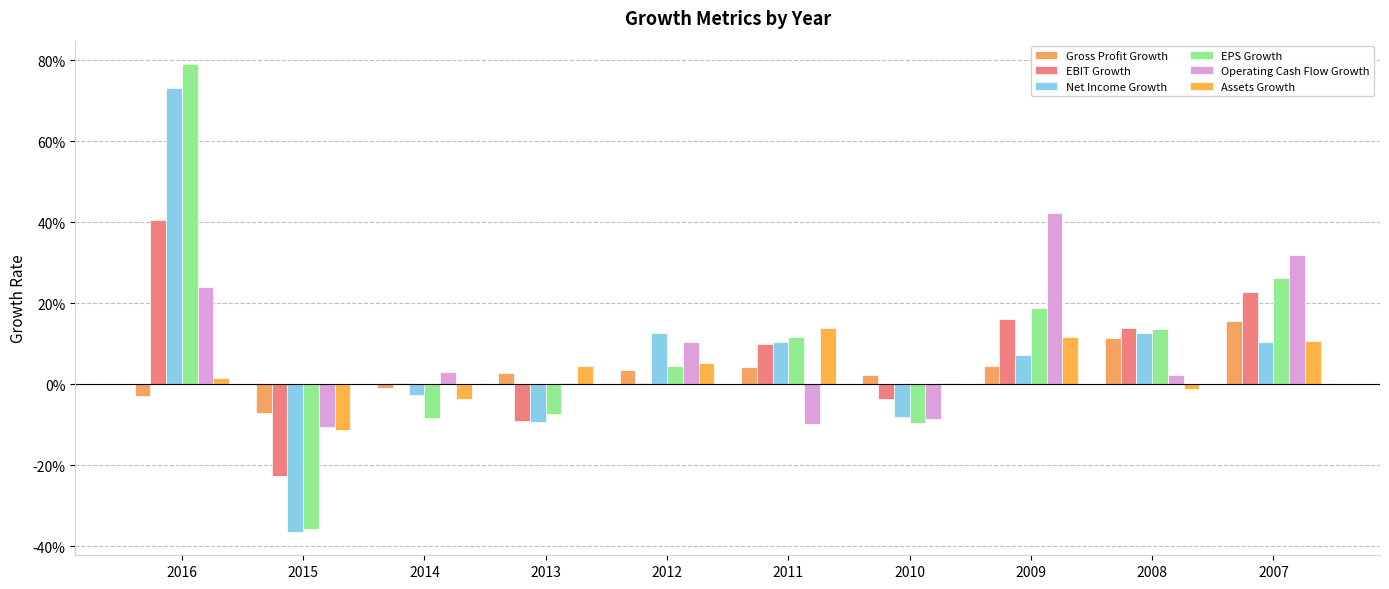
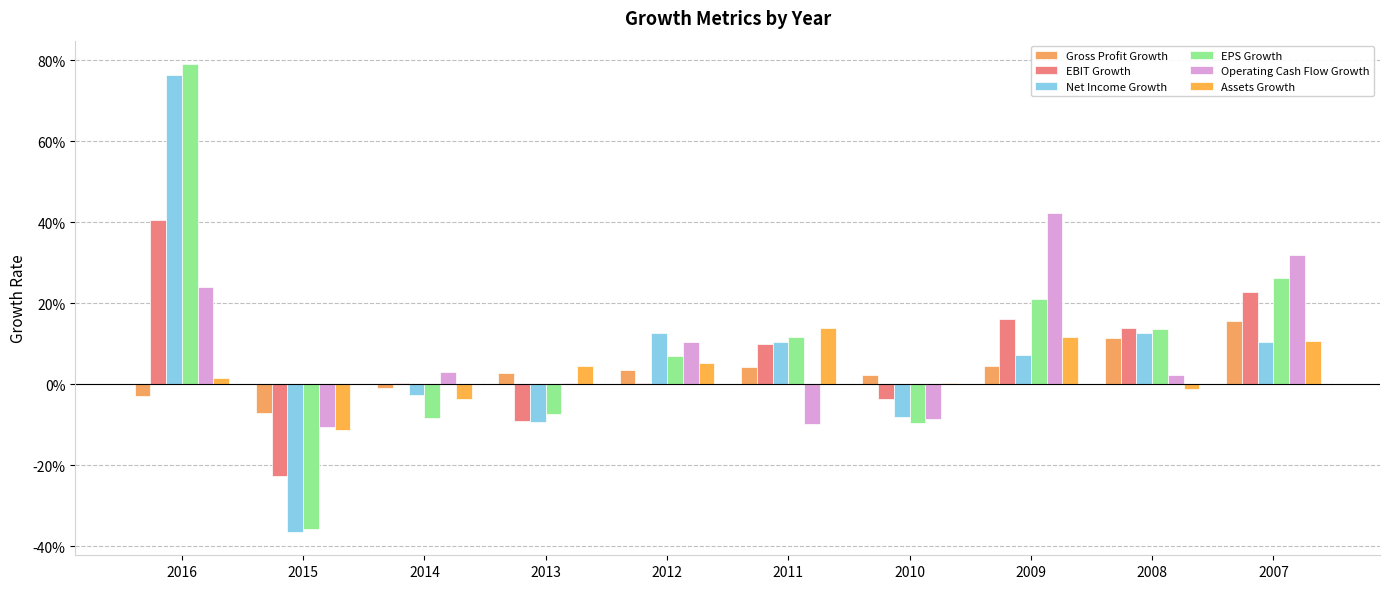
  {
    "Net Income Growth": {
-     "2016": "73%",
+     "2016": "76%",
      "2015": "-37%",
      "2014": "-3%",
      "2013": "-9%",
      "2012": "13%",
      "2011": "10%",
      "2010": "-8%",
      "2009": "7%",
      "2008": "13%",
      "2007": "10%"
    },
    "EPS Growth": {
      "2016": "79%",
      "2015": "-36%",
      "2014": "-8%",
      "2013": "-7%",
-     "2012": "4%",
+     "2012": "7%",
      "2011": "12%",
      "2010": "-10%",
-     "2009": "19%",
+     "2009": "21%",
      "2008": "14%",
      "2007": "26%"
    },
    "Operating Cash Flow Growth": {
      "2016": "24%",
      "2015": "-11%",
      "2014": "3%",
      "2012": "10%",
      "2011": "-10%",
      "2010": "-9%",
      "2009": "42%",
      "2008": "2%",
      "2007": "32%"
    }
  }
